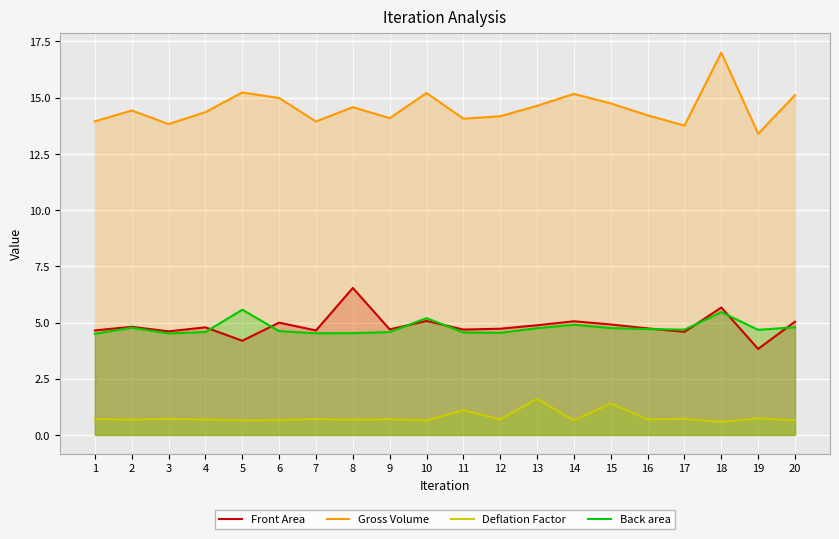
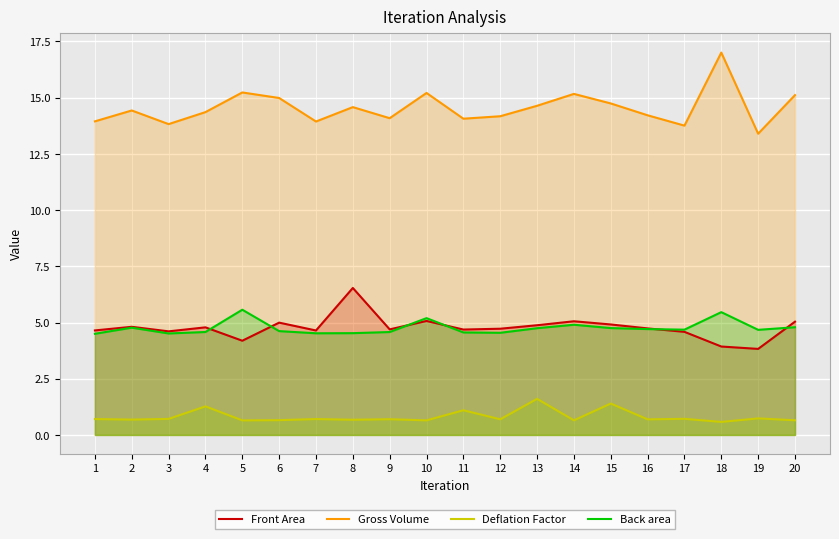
  {
    "Front Area": {
      "1": 4.6,
      "4": 4.8,
      "5": 4.2,
      "6": 5.0,
      "7": 4.6,
      "8": 6.5,
      "9": 4.7,
      "10": 5.1,
      "11": 4.7,
      "12": 4.7,
      "13": 4.9,
      "14": 5.1,
      "15": 4.9,
-     "18": 5.7,
+     "18": 3.9,
      "19": 3.8,
      "20": 5.0
    },
    "Gross Volume": {
      "1": 13.9,
      "2": 14.4,
      "3": 13.8,
      "4": 14.4,
      "5": 15.2,
      "6": 15.0,
      "7": 13.9,
      "8": 14.6,
      "9": 14.1,
      "10": 15.2,
      "11": 14.1,
      "12": 14.2,
      "13": 14.6,
      "14": 15.2,
      "15": 14.7,
      "16": 14.2,
      "17": 13.8,
      "18": 17.0,
      "19": 13.4,
      "20": 15.1
    },
    "Deflation Factor": {
      "1": 0.7,
      "2": 0.7,
      "3": 0.7,
-     "4": 0.7,
+     "4": 1.3,
      "5": 0.6,
      "6": 0.7,
      "7": 0.7,
      "8": 0.7,
      "9": 0.7,
      "10": 0.6,
      "11": 1.1,
      "12": 0.7,
      "13": 1.6,
      "14": 0.7,
      "15": 1.4,
      "16": 0.7,
      "17": 0.7,
      "18": 0.6,
      "19": 0.7,
      "20": 0.7
    },
    "Back area": {
      "1": 4.5,
      "4": 4.6,
      "5": 5.6,
      "6": 4.6,
      "7": 4.5,
      "8": 4.5,
      "9": 4.6,
      "10": 5.2,
      "11": 4.6,
      "12": 4.5,
      "13": 4.7,
      "14": 4.9,
      "15": 4.8,
      "18": 5.5,
      "19": 4.7,
      "20": 4.8
    }
  }
